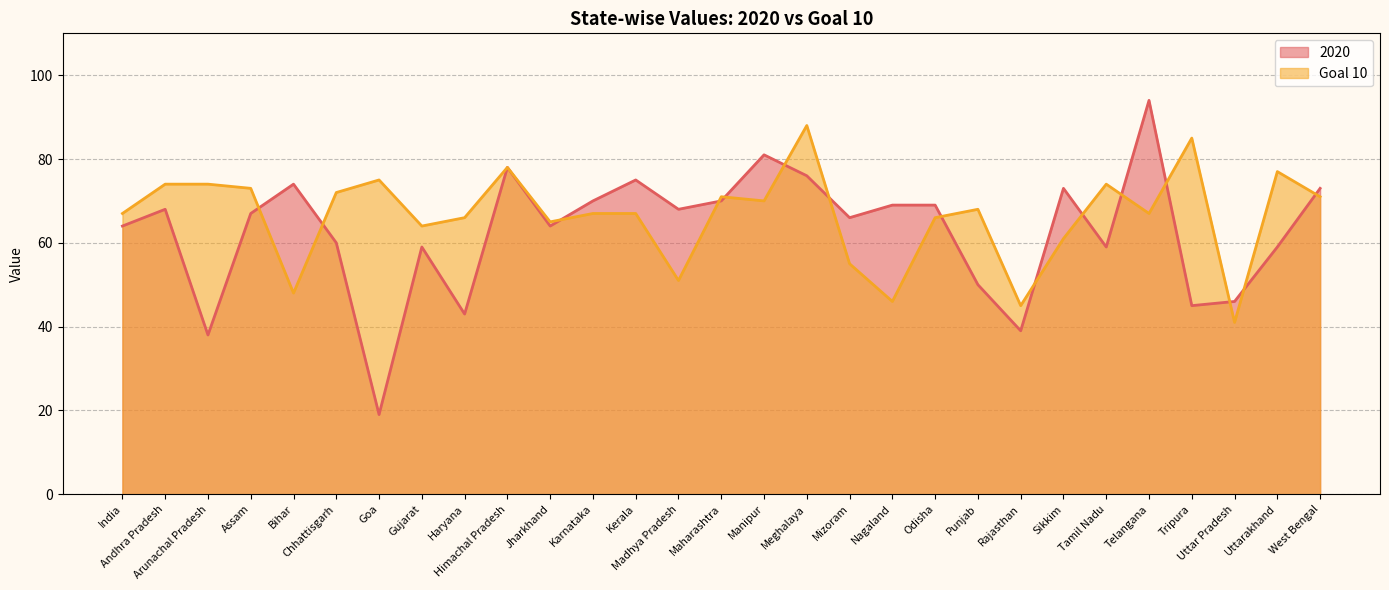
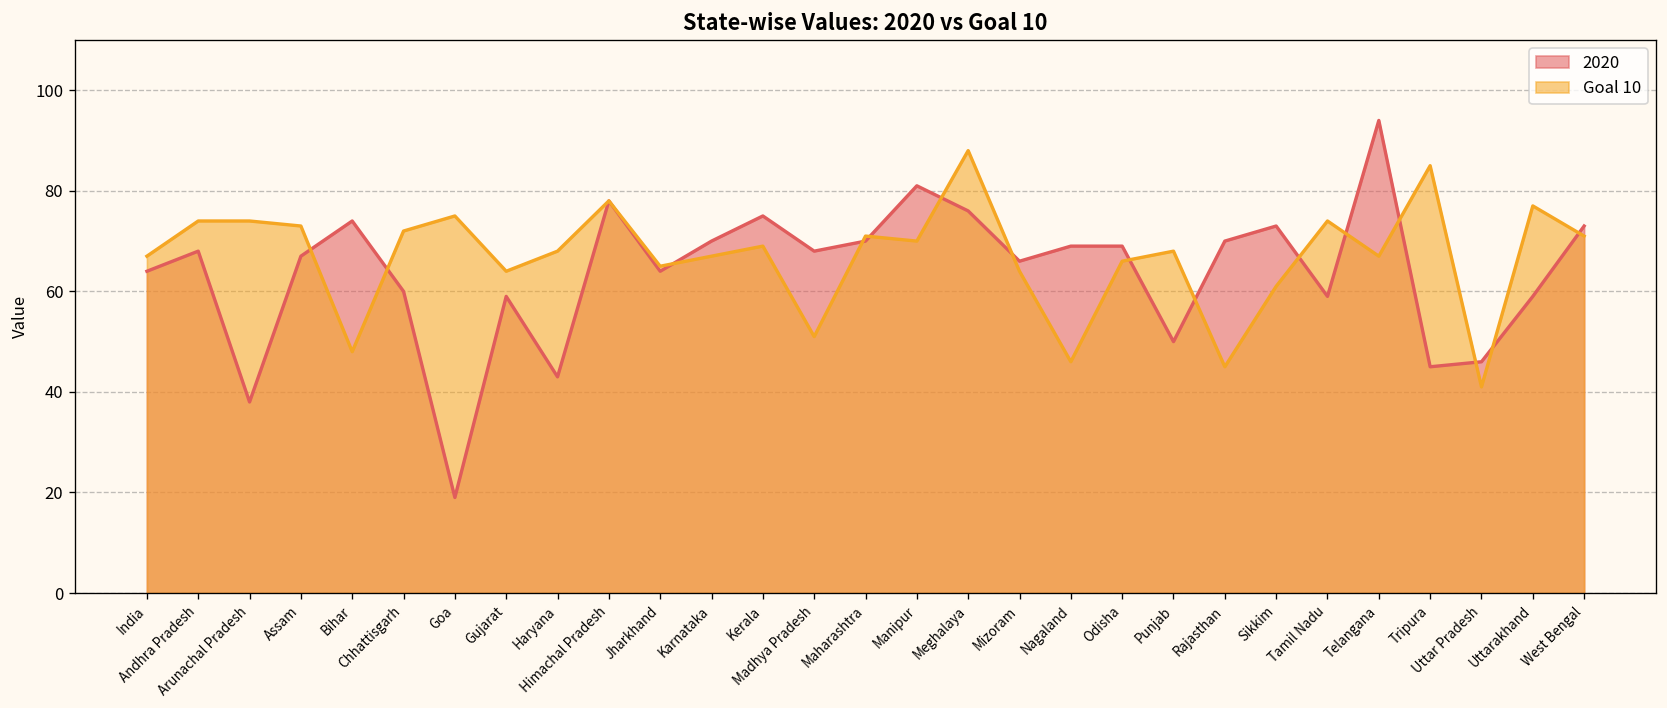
  {
    "2020": {
      "India": 64,
      "Andhra Pradesh": 68,
      "Arunachal Pradesh": 38,
      "Assam": 67,
      "Bihar": 74,
      "Chhattisgarh": 60,
      "Goa": 19,
      "Gujarat": 59,
      "Haryana": 43,
      "Jharkhand": 64,
      "Karnataka": 70,
      "Kerala": 75,
      "Madhya Pradesh": 68,
      "Maharashtra": 70,
      "Manipur": 81,
      "Meghalaya": 76,
      "Mizoram": 66,
      "Nagaland": 69,
      "Odisha": 69,
      "Punjab": 50,
-     "Rajasthan": 39,
+     "Rajasthan": 70,
      "Sikkim": 73,
      "Tamil Nadu": 59,
      "Telangana": 94,
      "Tripura": 45,
      "Uttar Pradesh": 46,
      "Uttarakhand": 59,
      "West Bengal": 73
    },
    "Goal 10": {
      "India": 67,
      "Andhra Pradesh": 74,
      "Arunachal Pradesh": 74,
      "Assam": 73,
      "Bihar": 48,
      "Chhattisgarh": 72,
      "Goa": 75,
      "Gujarat": 64,
-     "Haryana": 66,
+     "Haryana": 68,
      "Jharkhand": 65,
      "Karnataka": 67,
-     "Kerala": 67,
+     "Kerala": 69,
      "Madhya Pradesh": 51,
      "Maharashtra": 71,
      "Manipur": 70,
      "Meghalaya": 88,
-     "Mizoram": 55,
+     "Mizoram": 64,
      "Nagaland": 46,
      "Odisha": 66,
      "Punjab": 68,
      "Rajasthan": 45,
      "Sikkim": 61,
      "Tamil Nadu": 74,
      "Telangana": 67,
      "Tripura": 85,
      "Uttar Pradesh": 41,
      "Uttarakhand": 77,
      "West Bengal": 71
    }
  }
